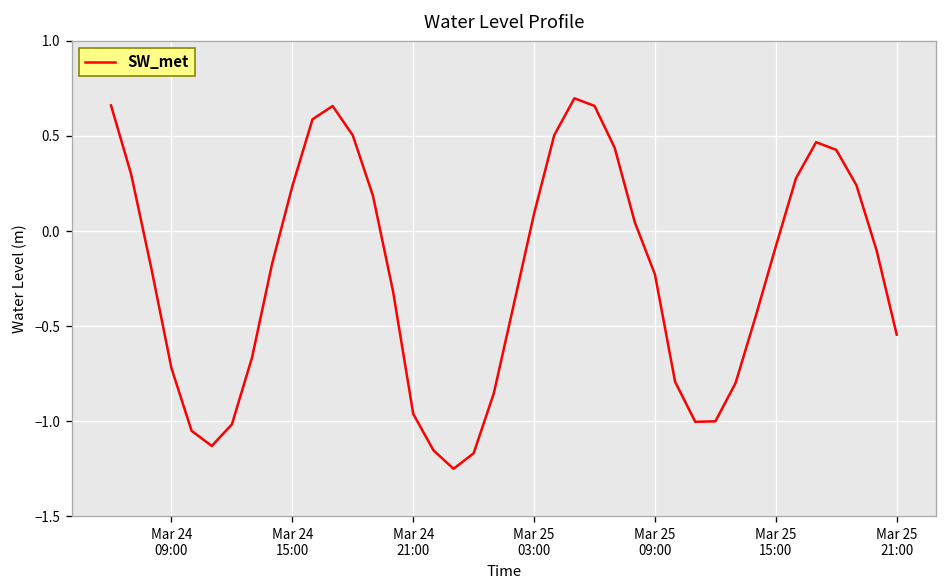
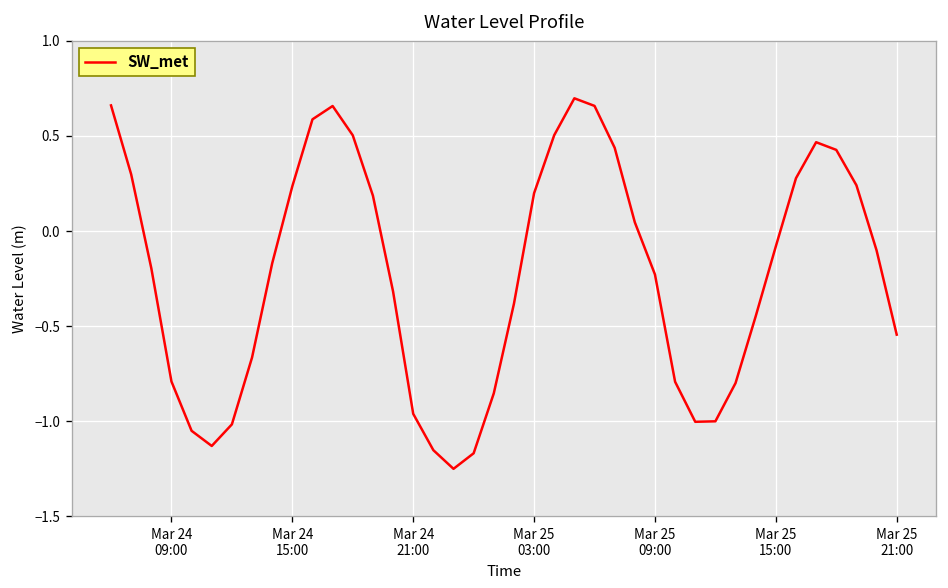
  {
-   "Mar 24 09:00": -0.72,
+   "Mar 24 09:00": -0.79,
    "Mar 24 15:00": 0.24,
    "Mar 24 21:00": -0.96,
-   "Mar 25 03:00": 0.09,
+   "Mar 25 03:00": 0.20,
    "Mar 25 09:00": -0.23,
    "Mar 25 15:00": -0.08,
    "Mar 25 21:00": -0.55
  }
